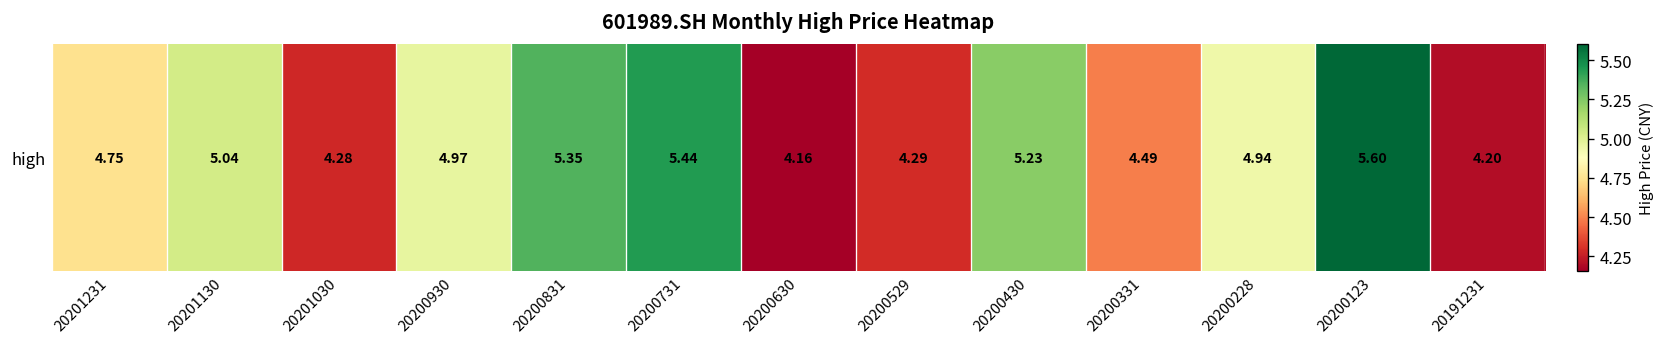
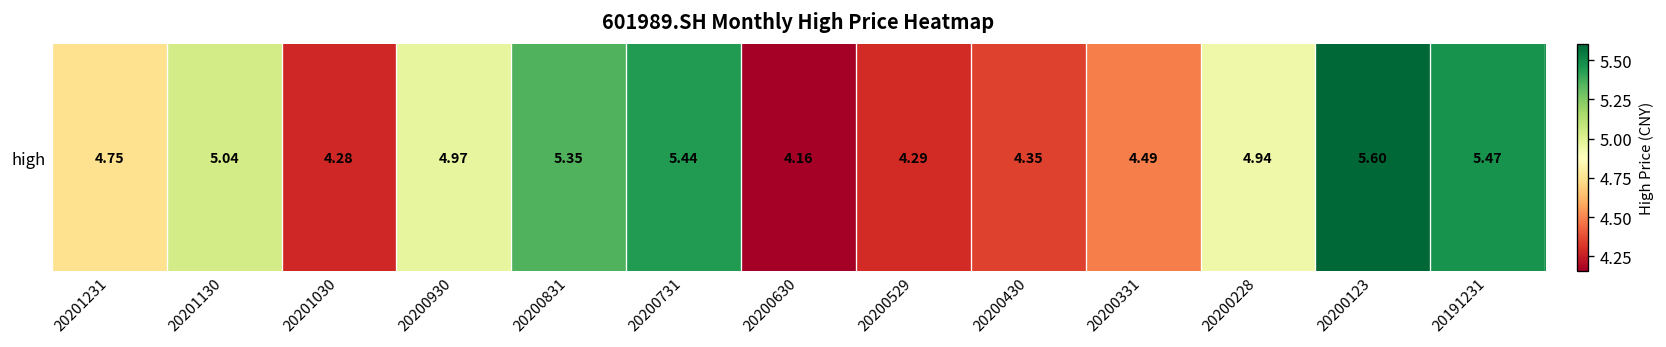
  {
    "high": {
      "20201231": 4.75,
      "20201130": 5.04,
      "20201030": 4.28,
      "20200930": 4.97,
      "20200831": 5.35,
      "20200731": 5.44,
      "20200630": 4.16,
      "20200529": 4.29,
-     "20200430": 5.23,
+     "20200430": 4.35,
      "20200331": 4.49,
      "20200228": 4.94,
      "20200123": 5.60,
-     "20191231": 4.20
+     "20191231": 5.47
    }
  }
